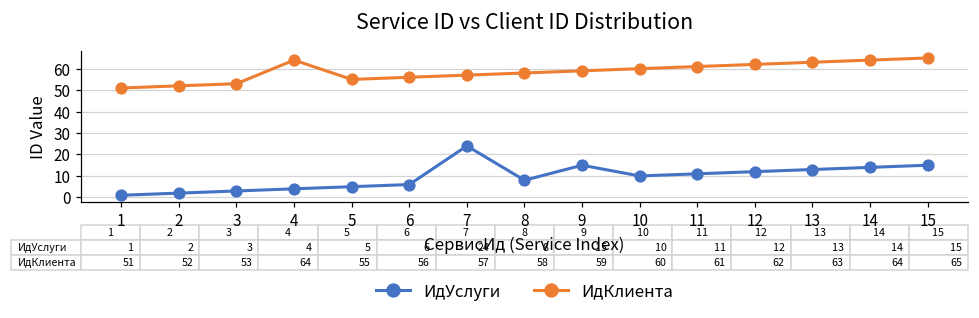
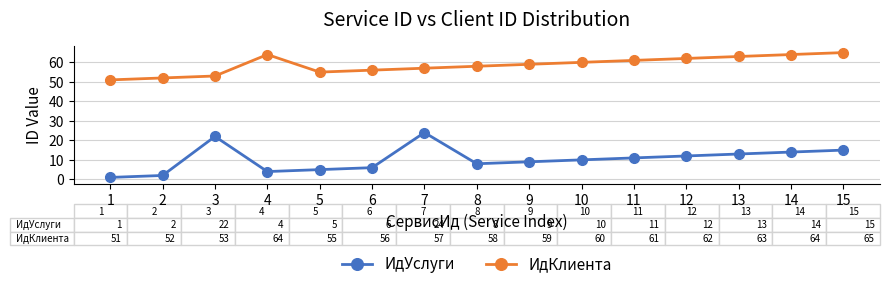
  {
    "ИдУслуги": {
-     "3": 3,
-     "9": 15
+     "3": 22,
+     "9": 9
    },
    "ИдКлиента": {
      "1": 51,
      "2": 52,
      "3": 53,
      "4": 64,
      "5": 55,
      "6": 56,
      "7": 57,
      "8": 58,
      "9": 59,
      "10": 60,
      "11": 61,
      "12": 62,
      "13": 63,
      "14": 64,
      "15": 65
    }
  }
